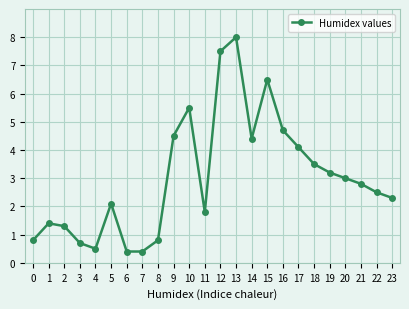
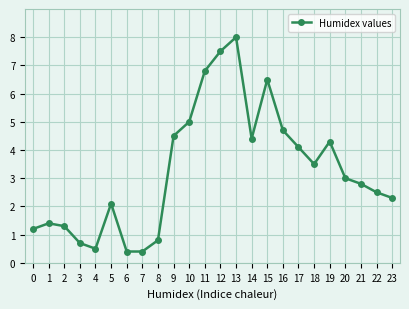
  {
-   "0": 0.8,
+   "0": 1.2,
    "1": 1.4,
    "2": 1.3,
    "3": 0.7,
    "4": 0.5,
    "5": 2.1,
    "6": 0.4,
    "7": 0.4,
    "8": 0.8,
    "9": 4.5,
-   "10": 5.5,
-   "11": 1.8,
+   "10": 5.0,
+   "11": 6.8,
    "12": 7.5,
    "13": 8.0,
    "14": 4.4,
    "15": 6.5,
    "16": 4.7,
    "17": 4.1,
    "18": 3.5,
-   "19": 3.2,
+   "19": 4.3,
    "20": 3.0,
    "21": 2.8,
    "22": 2.5,
    "23": 2.3
  }
